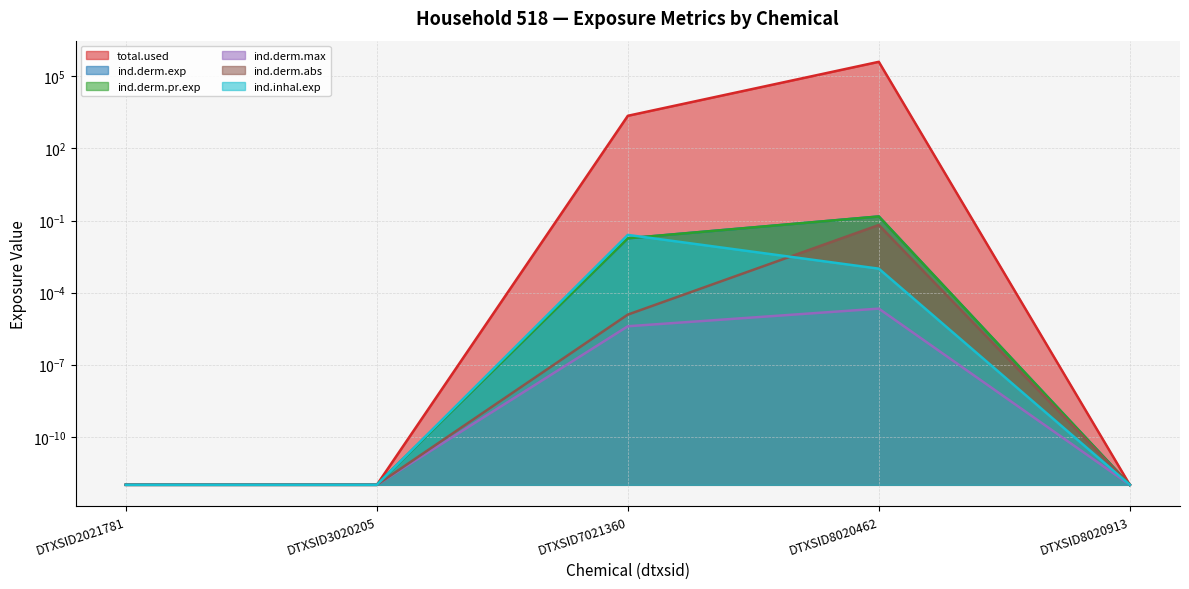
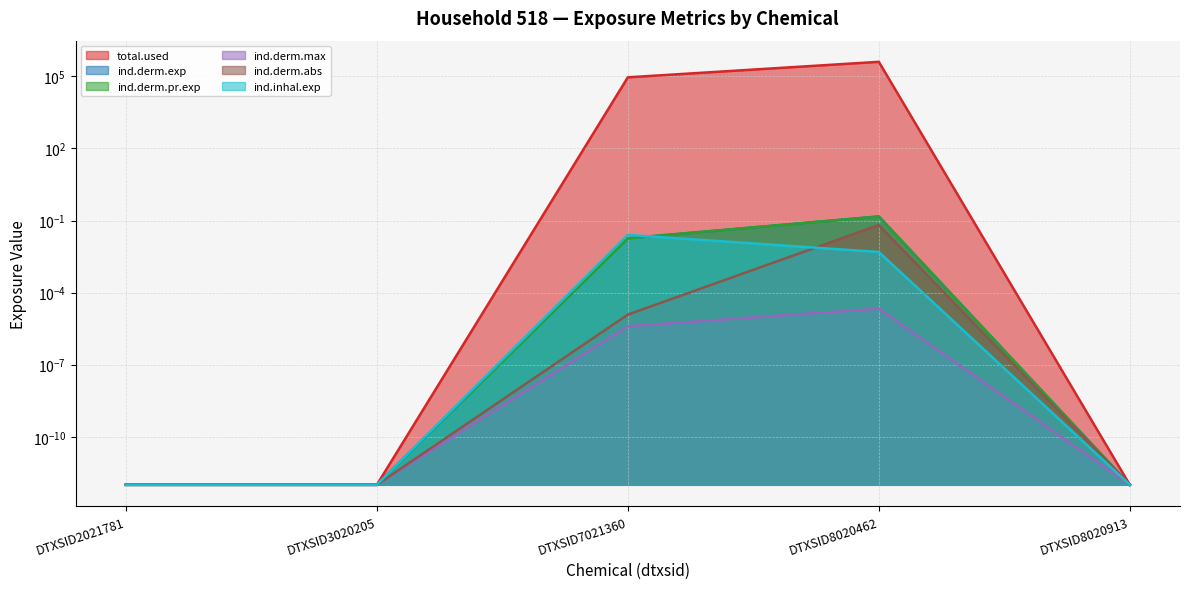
  {
    "total.used": {
-     "DTXSID7021360": 2000,
+     "DTXSID7021360": 90000,
      "DTXSID8020462": 400000
    },
    "ind.derm.pr.exp": {
      "DTXSID7021360": 0.02,
      "DTXSID8020462": 0.1
    },
    "ind.derm.max": {
      "DTXSID7021360": 0.000004,
      "DTXSID8020462": 0.00002
    },
    "ind.derm.abs": {
      "DTXSID7021360": 0.00001,
      "DTXSID8020462": 0.06
    },
    "ind.inhal.exp": {
      "DTXSID7021360": 0.03,
-     "DTXSID8020462": 0.0010
+     "DTXSID8020462": 0.005
    }
  }
